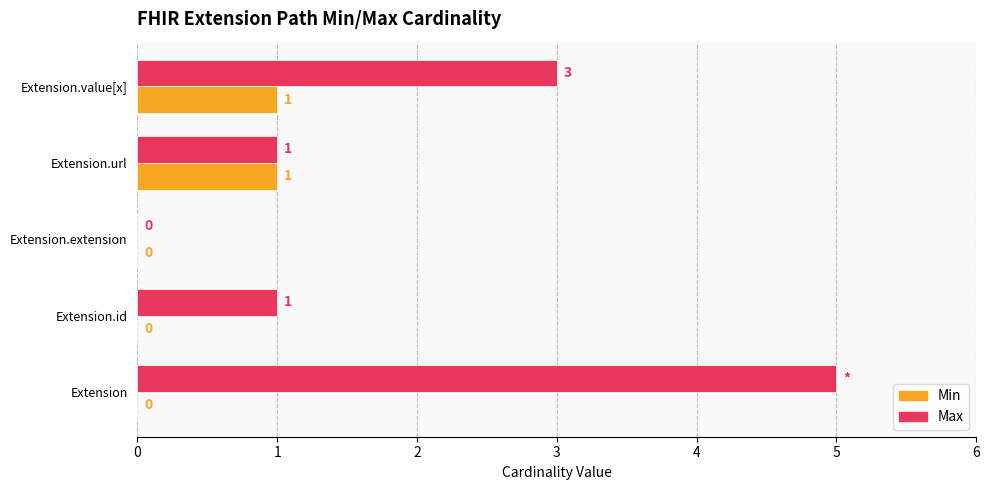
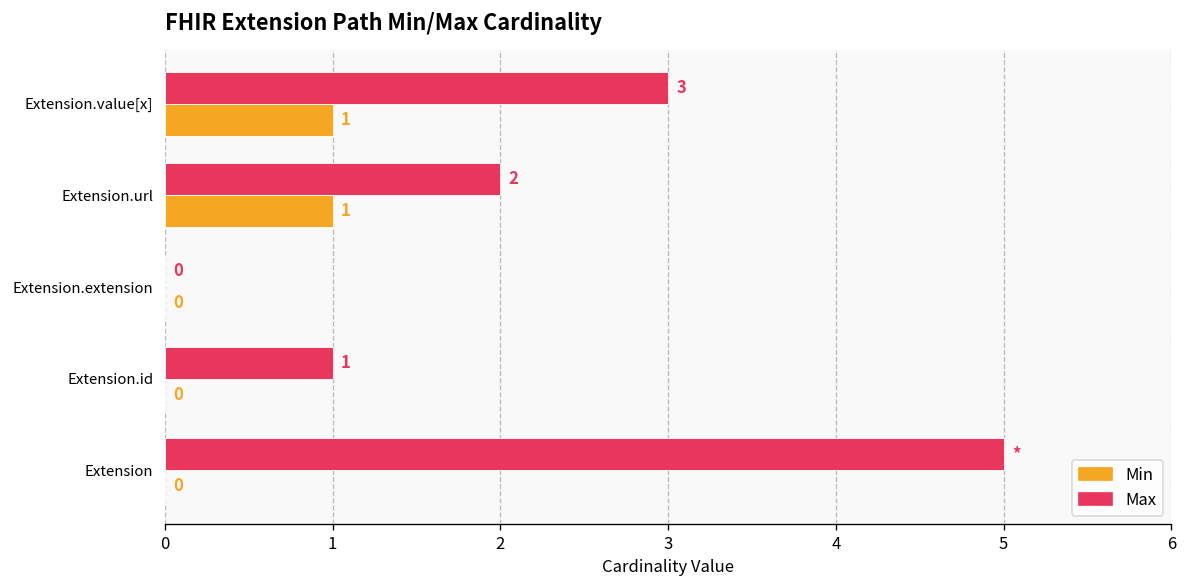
  {
    "Max": {
      "Extension.value[x]": 3,
-     "Extension.url": 1,
+     "Extension.url": 2,
      "Extension.extension": 0,
      "Extension.id": 1
    },
    "Min": {
      "Extension.value[x]": 1,
      "Extension.url": 1,
      "Extension.extension": 0,
      "Extension.id": 0,
      "Extension": 0
    }
  }
